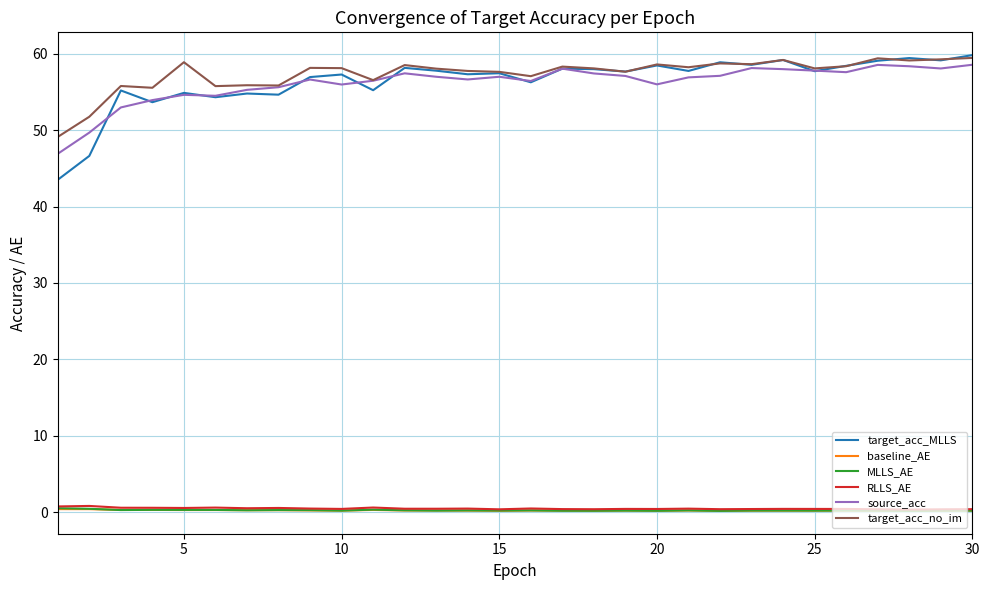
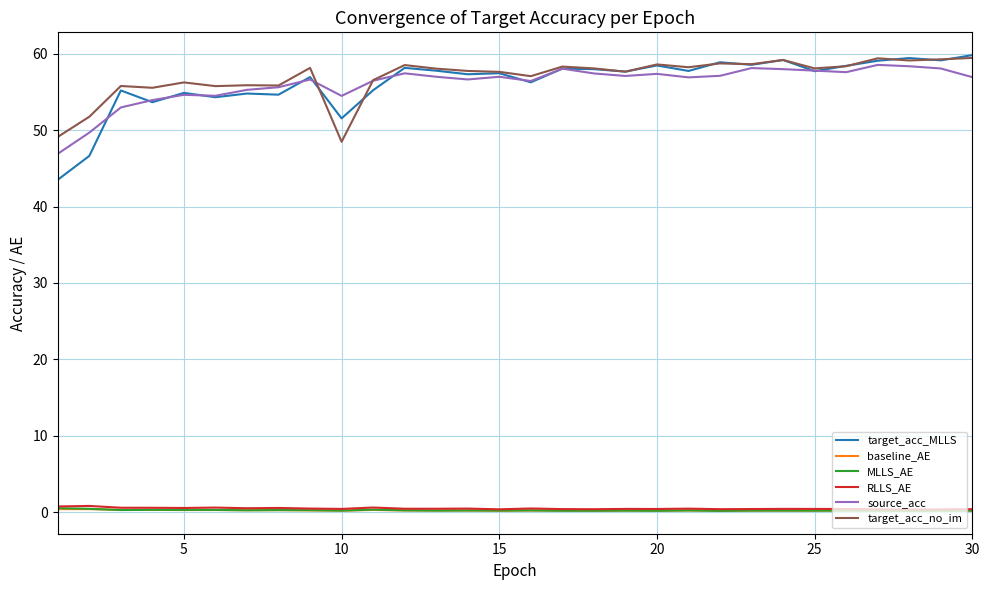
  {
    "target_acc_MLLS": {
-     "10": 57,
+     "10": 52,
      "30": 60
    },
    "source_acc": {
-     "10": 56,
+     "10": 54,
      "15": 57,
-     "20": 56,
-     "30": 59
+     "20": 57,
+     "30": 57
    },
    "target_acc_no_im": {
-     "5": 59,
-     "10": 58,
+     "5": 56,
+     "10": 48,
      "30": 59
    }
  }
